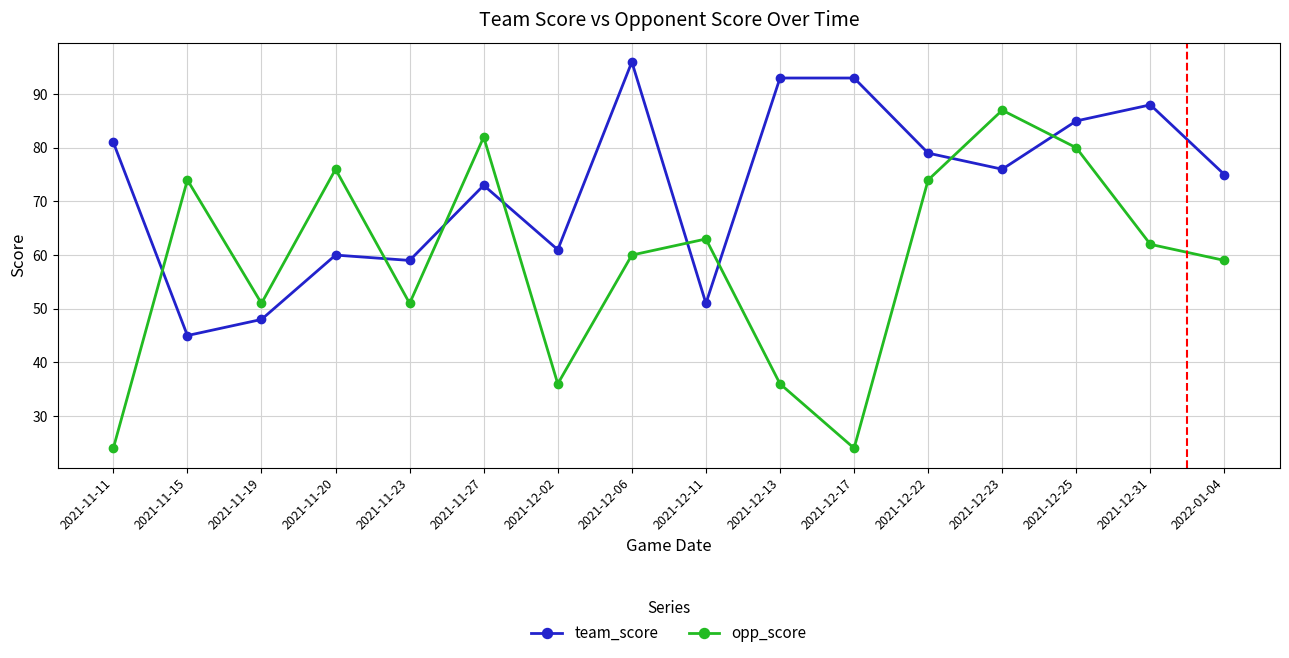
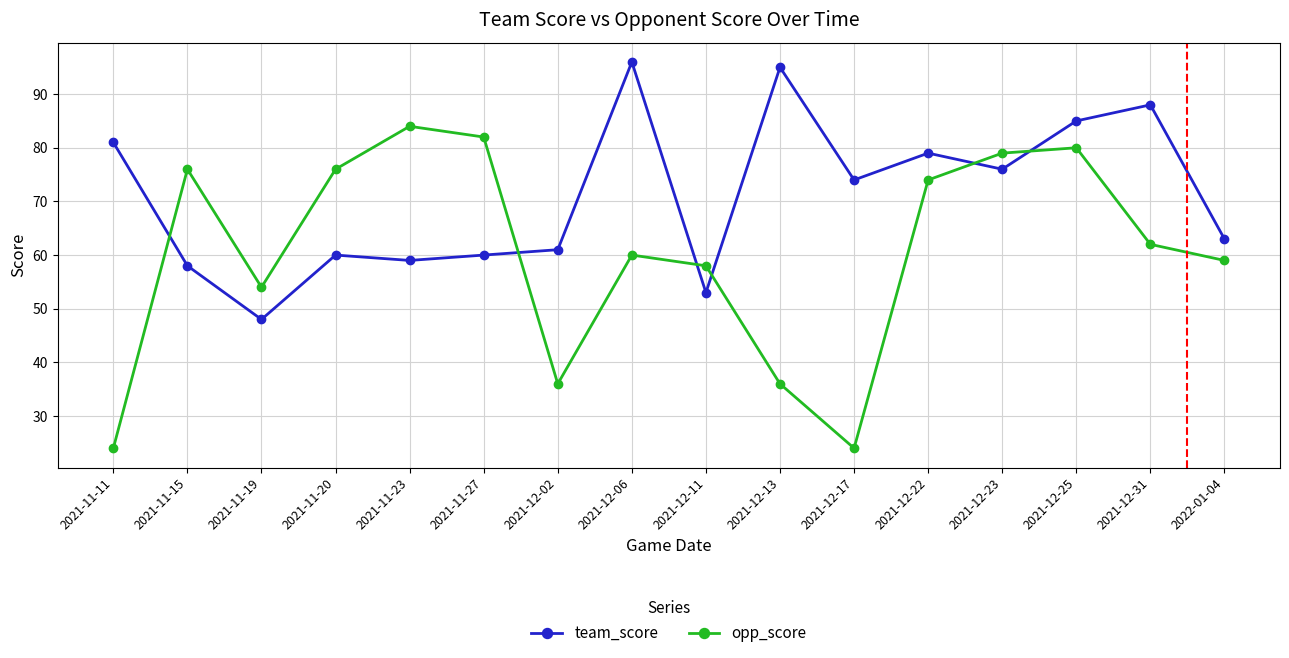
  {
    "team_score": {
      "2021-11-11": 81,
-     "2021-11-15": 45,
+     "2021-11-15": 58,
      "2021-11-19": 48,
      "2021-11-20": 60,
      "2021-11-23": 59,
-     "2021-11-27": 73,
+     "2021-11-27": 60,
      "2021-12-02": 61,
      "2021-12-06": 96,
-     "2021-12-11": 51,
-     "2021-12-13": 93,
-     "2021-12-17": 93,
+     "2021-12-11": 53,
+     "2021-12-13": 95,
+     "2021-12-17": 74,
      "2021-12-22": 79,
      "2021-12-23": 76,
      "2021-12-25": 85,
      "2021-12-31": 88,
-     "2022-01-04": 75
+     "2022-01-04": 63
    },
    "opp_score": {
      "2021-11-11": 24,
-     "2021-11-15": 74,
-     "2021-11-19": 51,
+     "2021-11-15": 76,
+     "2021-11-19": 54,
      "2021-11-20": 76,
-     "2021-11-23": 51,
+     "2021-11-23": 84,
      "2021-11-27": 82,
      "2021-12-02": 36,
      "2021-12-06": 60,
-     "2021-12-11": 63,
+     "2021-12-11": 58,
      "2021-12-13": 36,
      "2021-12-17": 24,
      "2021-12-22": 74,
-     "2021-12-23": 87,
+     "2021-12-23": 79,
      "2021-12-25": 80,
      "2021-12-31": 62,
      "2022-01-04": 59
    }
  }
